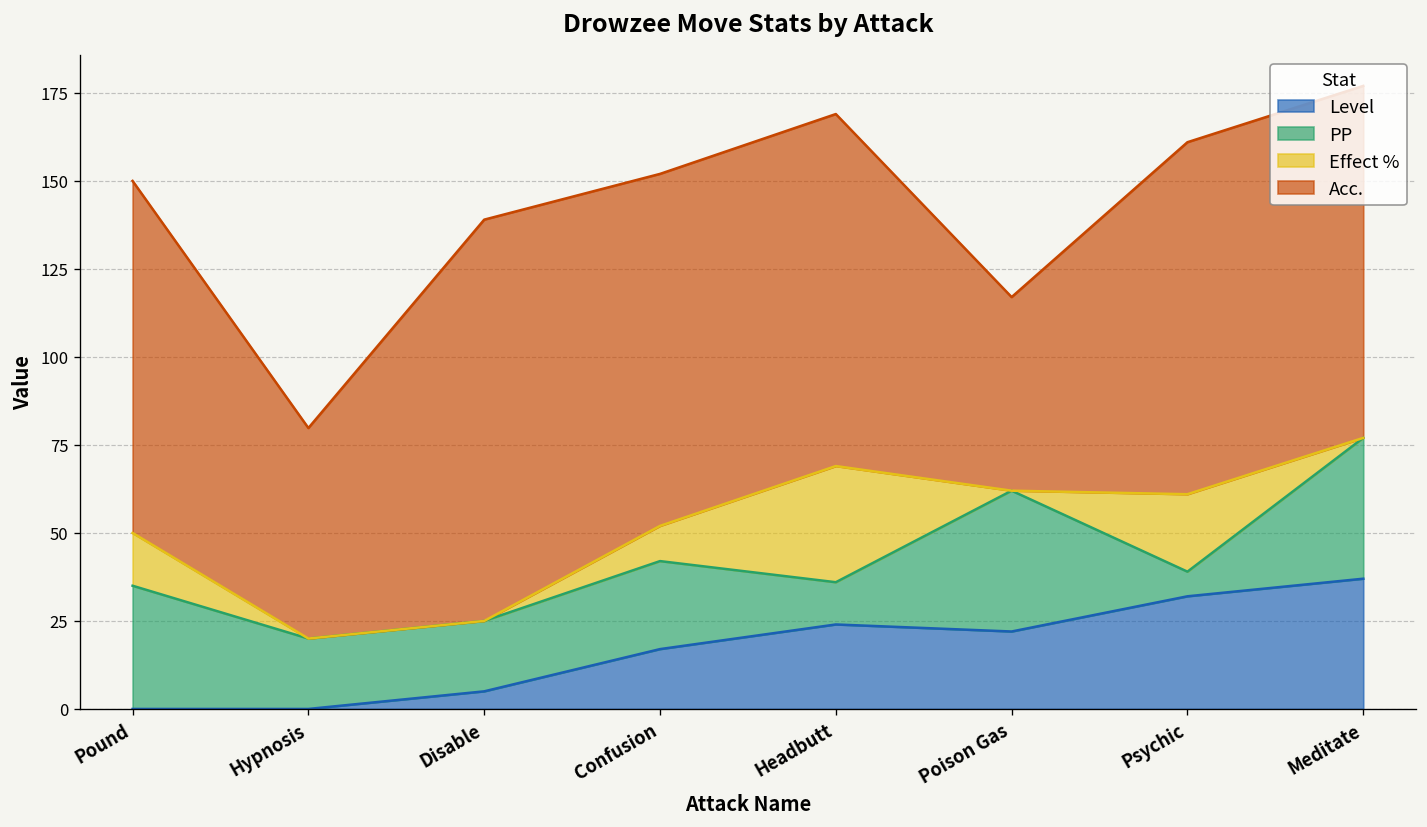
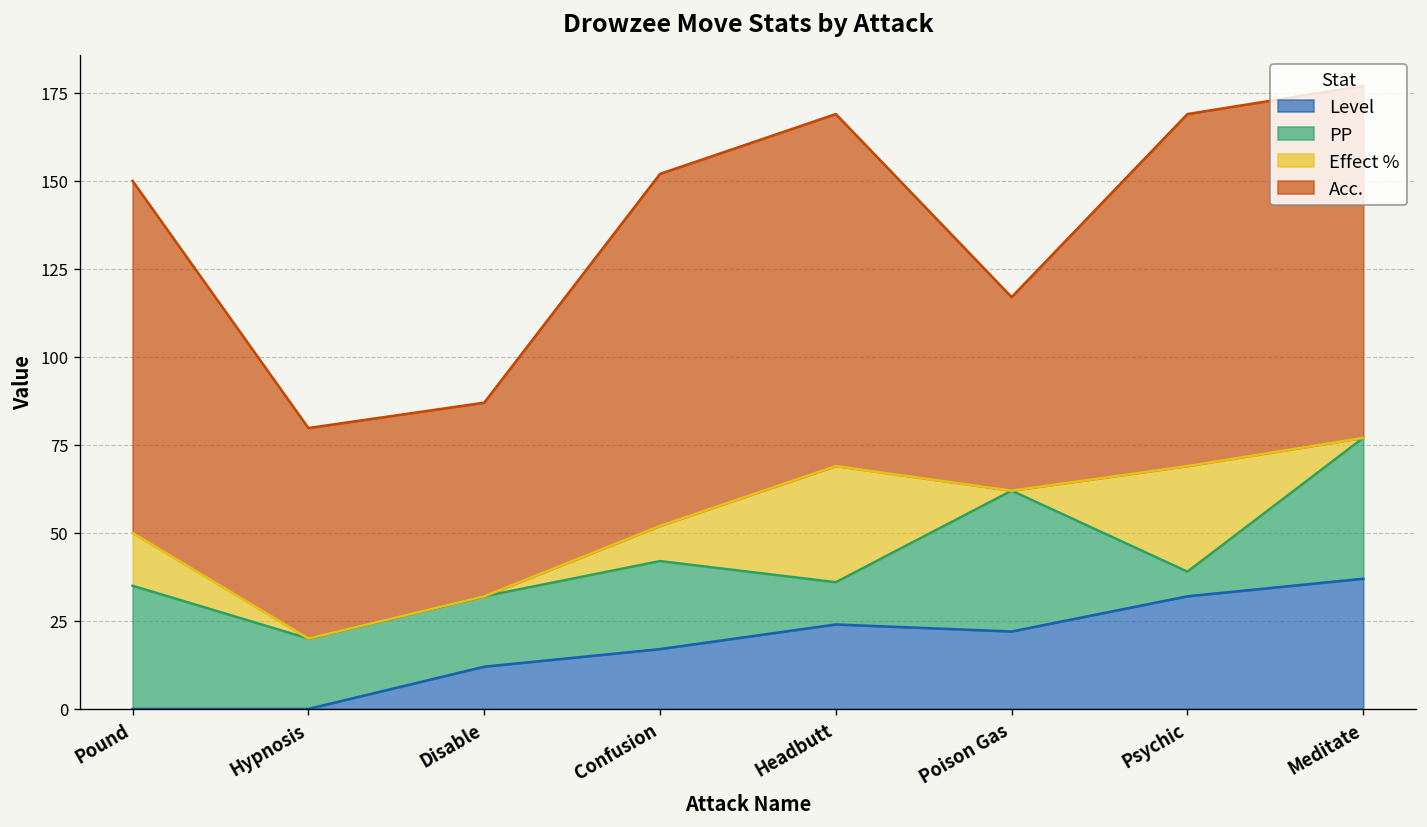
  {
    "Level": {
      "Pound": 0,
      "Hypnosis": 0,
-     "Disable": 5,
+     "Disable": 12,
      "Confusion": 17,
      "Headbutt": 24,
      "Poison Gas": 22,
      "Psychic": 32,
      "Meditate": 37
    },
    "PP": {
      "Pound": 35,
      "Confusion": 25,
      "Headbutt": 12,
      "Psychic": 7
    },
    "Effect %": {
      "Pound": 15,
      "Confusion": 10,
      "Headbutt": 33,
-     "Psychic": 22
+     "Psychic": 30
    },
    "Acc.": {
      "Pound": 100,
      "Hypnosis": 60,
-     "Disable": 114,
+     "Disable": 55,
      "Confusion": 100,
      "Headbutt": 100,
      "Poison Gas": 55,
      "Psychic": 100
    }
  }
